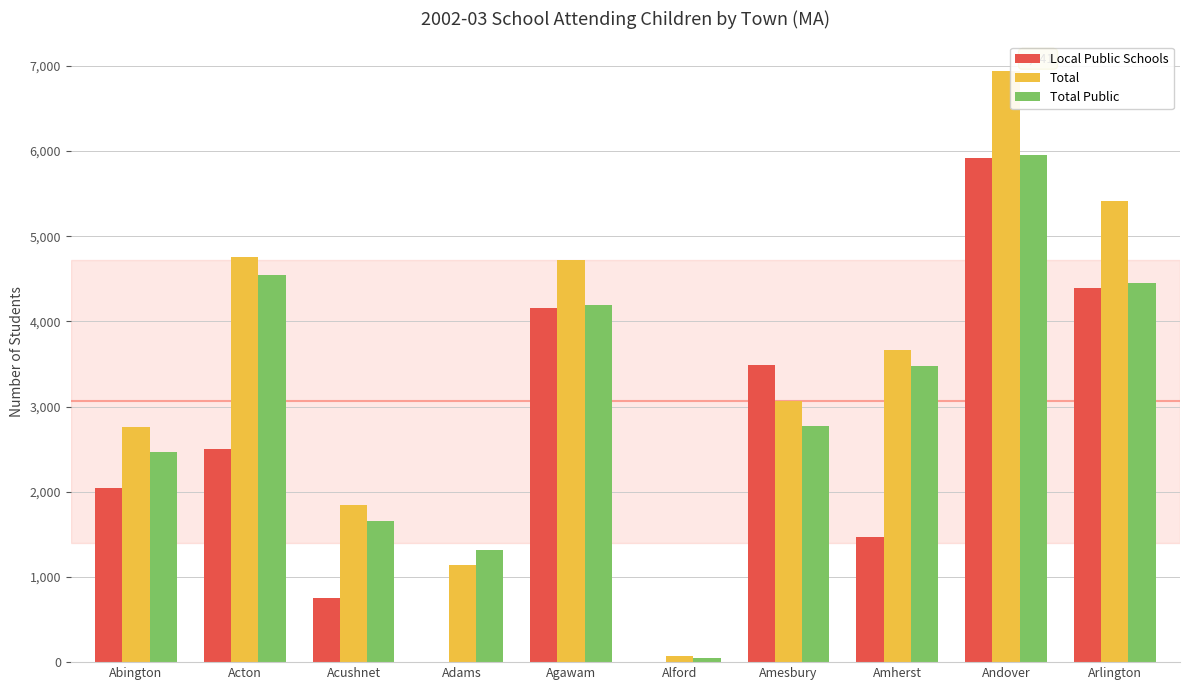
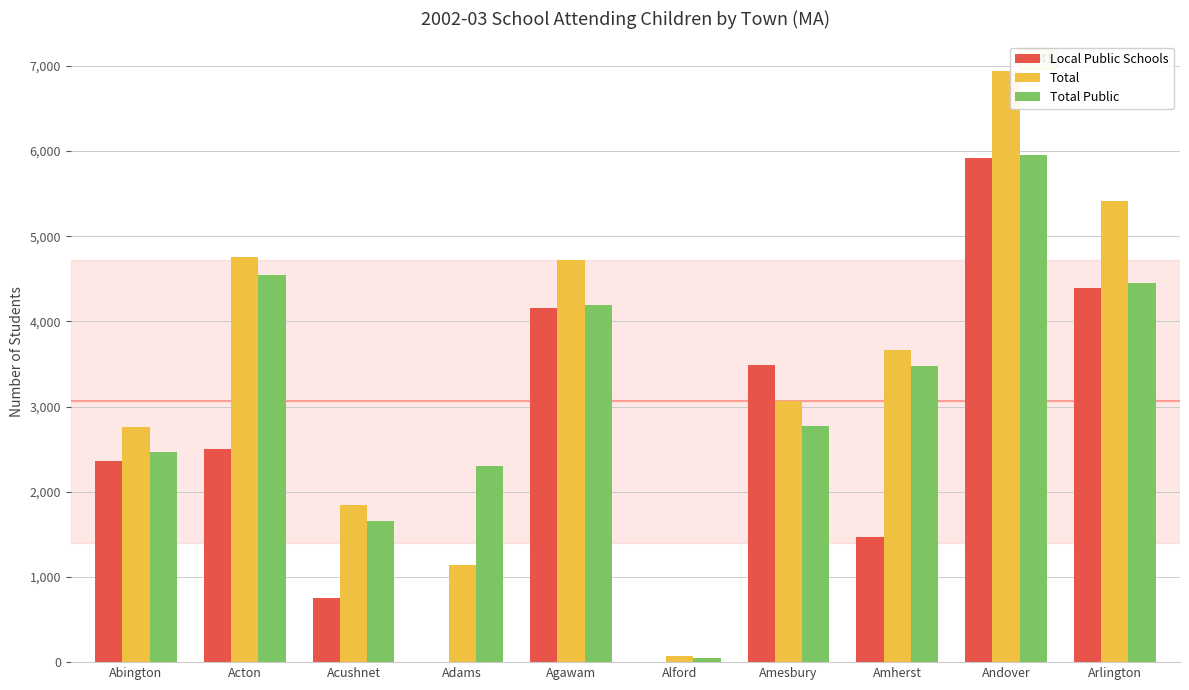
  {
    "Local Public Schools": {
-     "Abington": "2,000",
+     "Abington": "2,400",
      "Acton": "2,500",
      "Acushnet": "700",
      "Adams": "0",
      "Agawam": "4,200",
      "Alford": "0",
      "Amesbury": "3,500",
      "Amherst": "1,500",
      "Andover": "5,900",
      "Arlington": "4,400"
    },
    "Total": {
      "Abington": "2,800",
      "Acton": "4,800",
      "Acushnet": "1,800",
      "Adams": "1,100",
      "Agawam": "4,700",
      "Alford": "100",
      "Amesbury": "3,100",
      "Amherst": "3,700",
      "Arlington": "5,400"
    },
    "Total Public": {
      "Abington": "2,500",
      "Acton": "4,500",
      "Acushnet": "1,700",
-     "Adams": "1,300",
+     "Adams": "2,300",
      "Agawam": "4,200",
      "Alford": "0",
      "Amesbury": "2,800",
      "Amherst": "3,500",
      "Andover": "6,000",
      "Arlington": "4,400"
    }
  }
